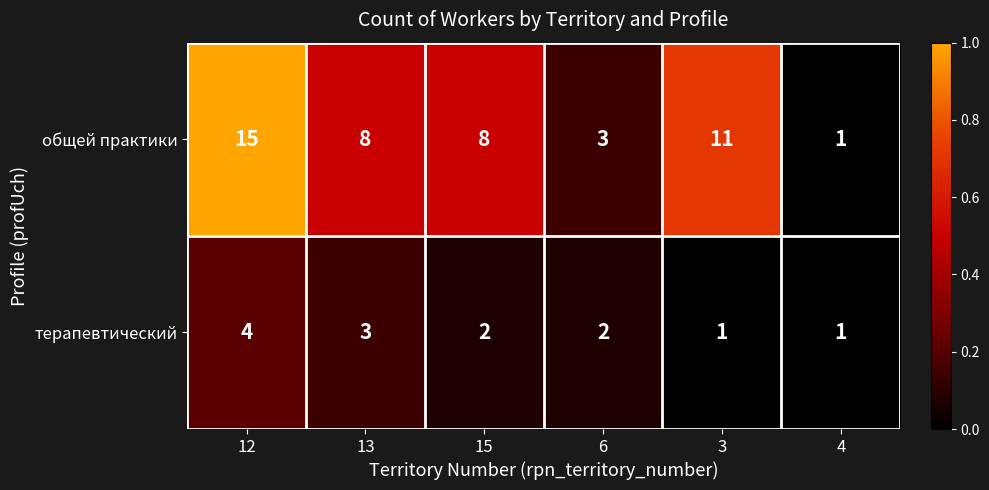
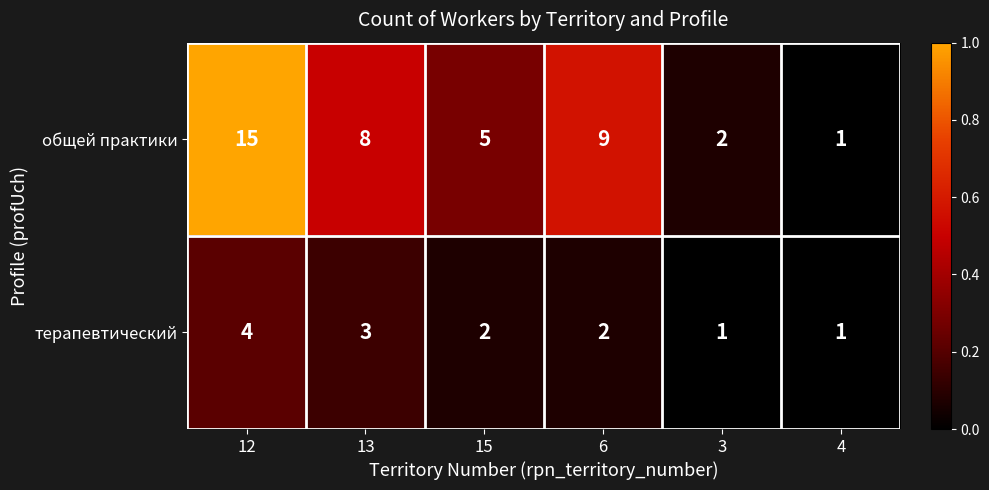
  {
    "общей практики": {
      "12": 15,
      "13": 8,
-     "15": 8,
-     "6": 3,
-     "3": 11,
+     "15": 5,
+     "6": 9,
+     "3": 2,
      "4": 1
    },
    "терапевтический": {
      "12": 4,
      "13": 3,
      "15": 2,
      "6": 2,
      "3": 1,
      "4": 1
    }
  }
